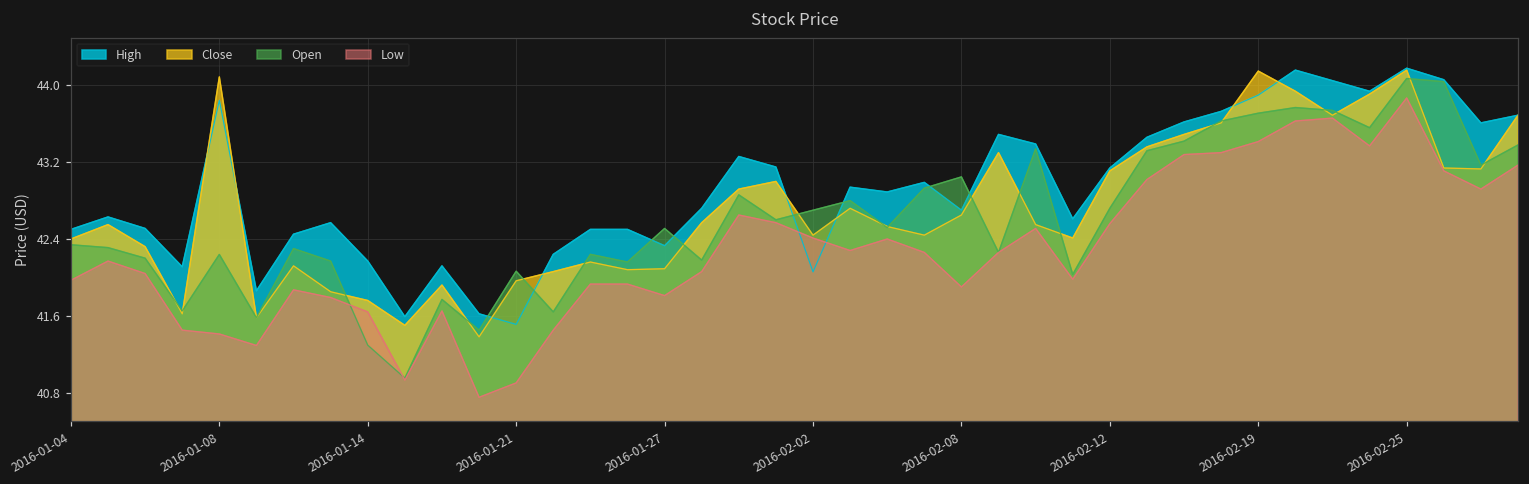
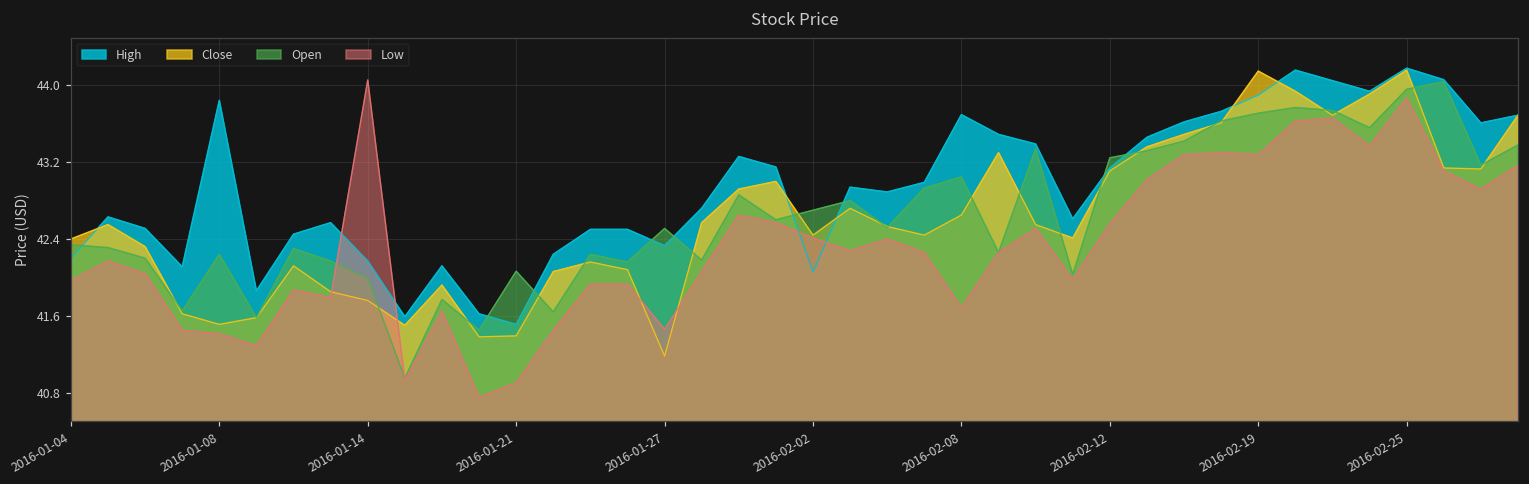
  {
    "High": {
-     "2016-01-04": 42.5,
+     "2016-01-04": 42.2,
      "2016-01-08": 43.8,
      "2016-01-14": 42.2,
      "2016-01-21": 41.5,
      "2016-01-27": 42.3,
      "2016-02-02": 42.1,
-     "2016-02-08": 42.7,
+     "2016-02-08": 43.7,
      "2016-02-12": 43.1,
      "2016-02-19": 43.9
    },
    "Close": {
      "2016-01-04": 42.4,
-     "2016-01-08": 44.1,
+     "2016-01-08": 41.5,
      "2016-01-14": 41.8,
-     "2016-01-21": 42.0,
-     "2016-01-27": 42.1,
+     "2016-01-21": 41.4,
+     "2016-01-27": 41.2,
      "2016-02-02": 42.4,
      "2016-02-08": 42.7,
      "2016-02-12": 43.1,
      "2016-02-19": 44.2
    },
    "Open": {
      "2016-01-04": 42.3,
      "2016-01-08": 42.2,
-     "2016-01-14": 41.3,
+     "2016-01-14": 42.0,
      "2016-01-21": 42.1,
      "2016-01-27": 42.5,
      "2016-02-02": 42.7,
      "2016-02-08": 43.0,
-     "2016-02-12": 42.7,
+     "2016-02-12": 43.2,
      "2016-02-19": 43.7,
-     "2016-02-25": 44.1
+     "2016-02-25": 44.0
    },
    "Low": {
      "2016-01-04": 42.0,
      "2016-01-08": 41.4,
-     "2016-01-14": 41.6,
+     "2016-01-14": 44.1,
      "2016-01-21": 40.9,
-     "2016-01-27": 41.8,
+     "2016-01-27": 41.5,
      "2016-02-02": 42.4,
-     "2016-02-08": 41.9,
+     "2016-02-08": 41.7,
      "2016-02-12": 42.6,
-     "2016-02-19": 43.4,
+     "2016-02-19": 43.3,
      "2016-02-25": 43.9
    }
  }
